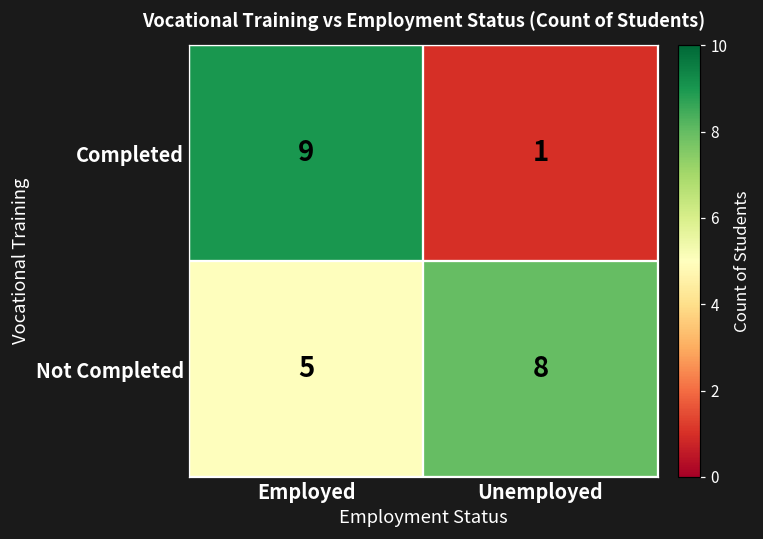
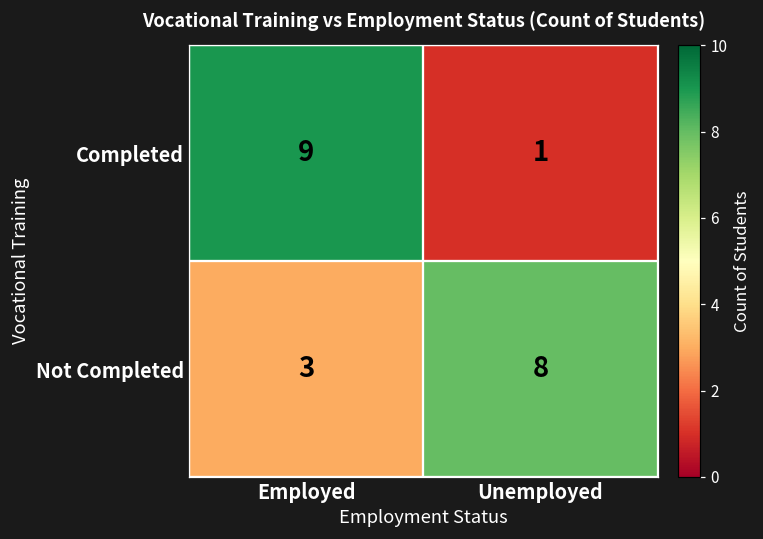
  {
    "Completed": {
      "Employed": 9,
      "Unemployed": 1
    },
    "Not Completed": {
-     "Employed": 5,
+     "Employed": 3,
      "Unemployed": 8
    }
  }
